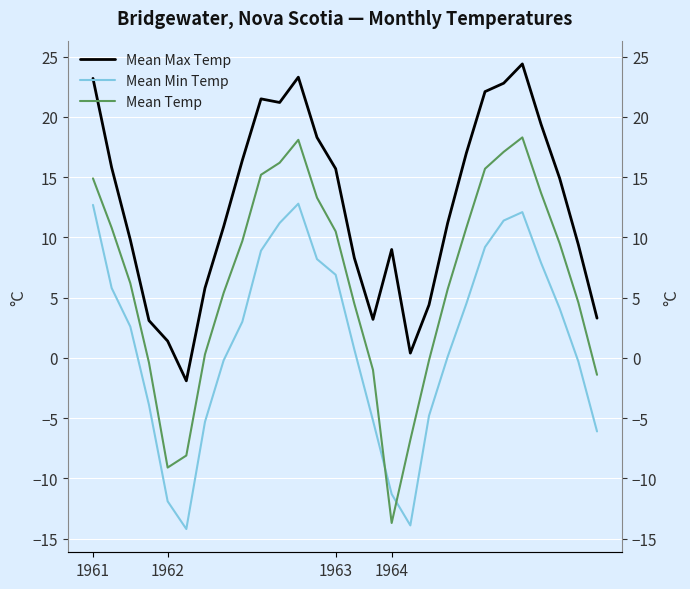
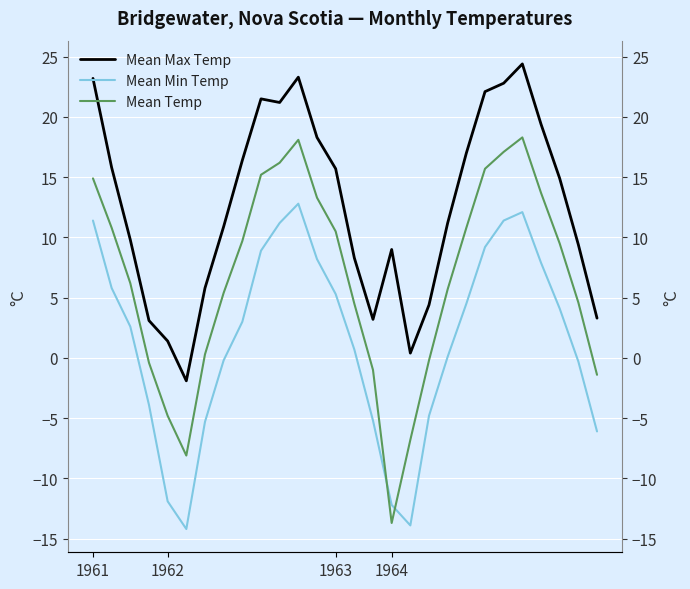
  {
    "Mean Max Temp": {
      "1961": 23.2,
      "1962": 1.4,
      "1963": 15.7,
      "1964": 9.0
    },
    "Mean Min Temp": {
-     "1961": 12.7,
+     "1961": 11.4,
      "1962": -11.9,
-     "1963": 6.9,
-     "1964": -11.3
+     "1963": 5.3,
+     "1964": -12.2
    },
    "Mean Temp": {
      "1961": 14.9,
-     "1962": -9.1,
+     "1962": -4.8,
      "1963": 10.5,
      "1964": -13.7
    }
  }
